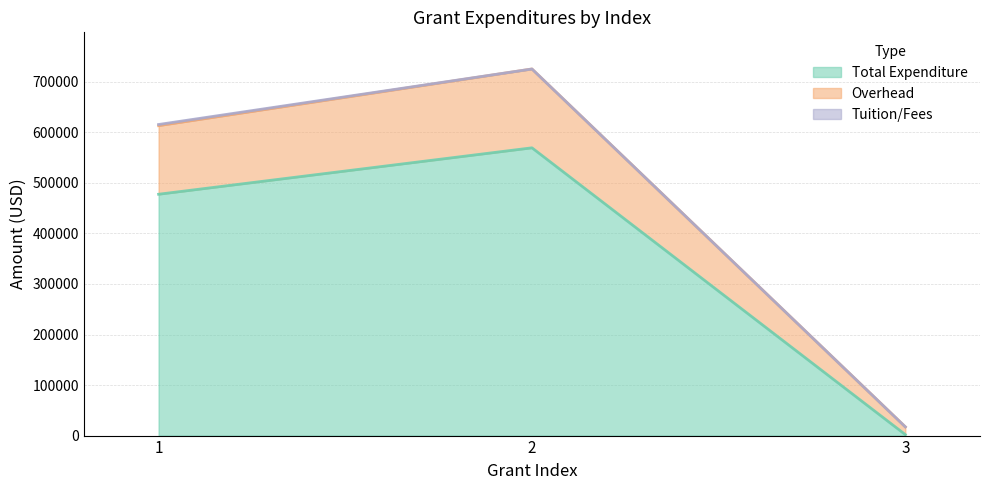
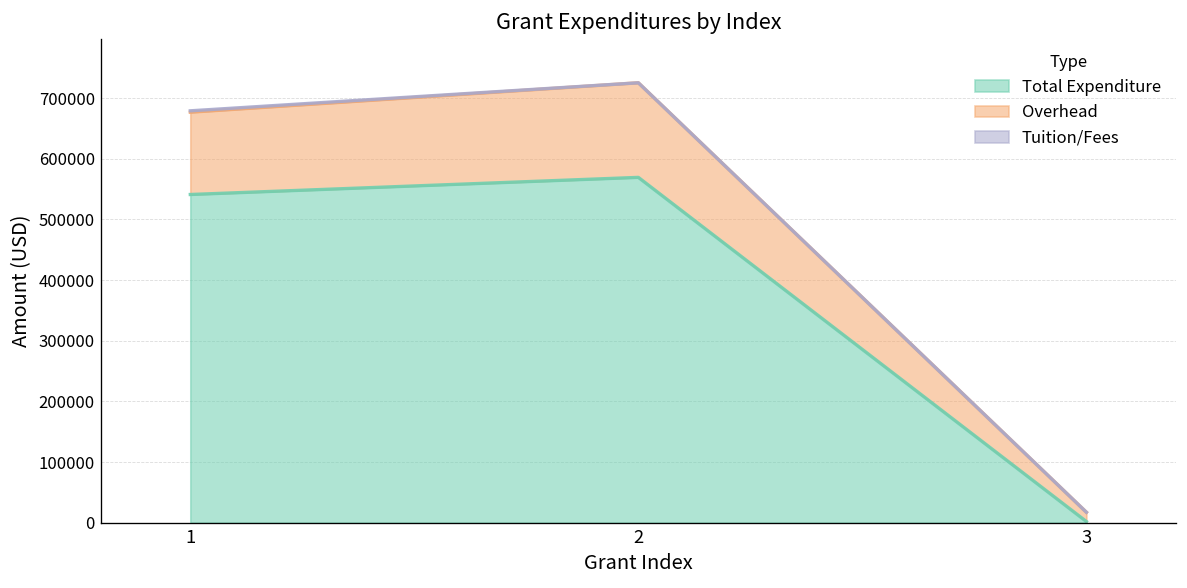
  {
    "Total Expenditure": {
-     "1": 480000,
+     "1": 540000,
      "2": 570000,
      "3": 0
    }
  }
